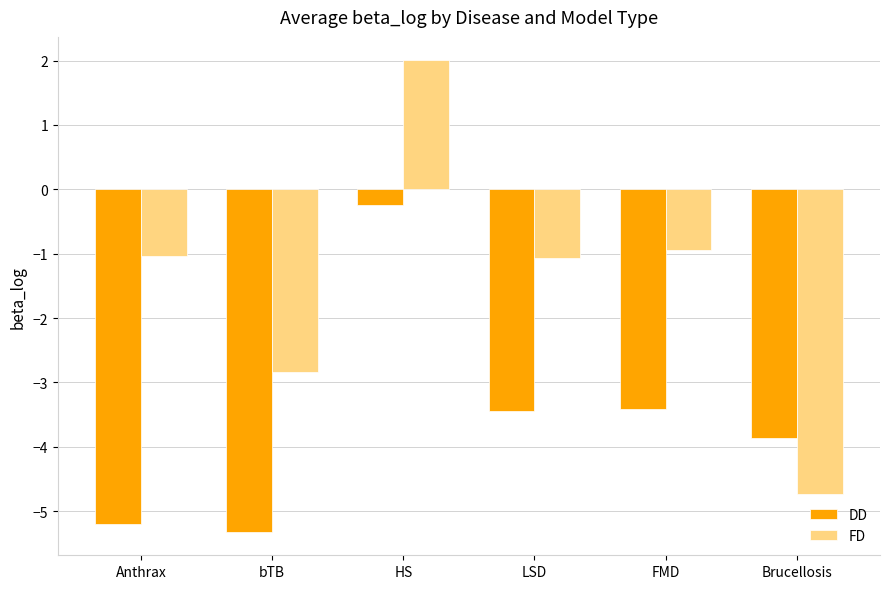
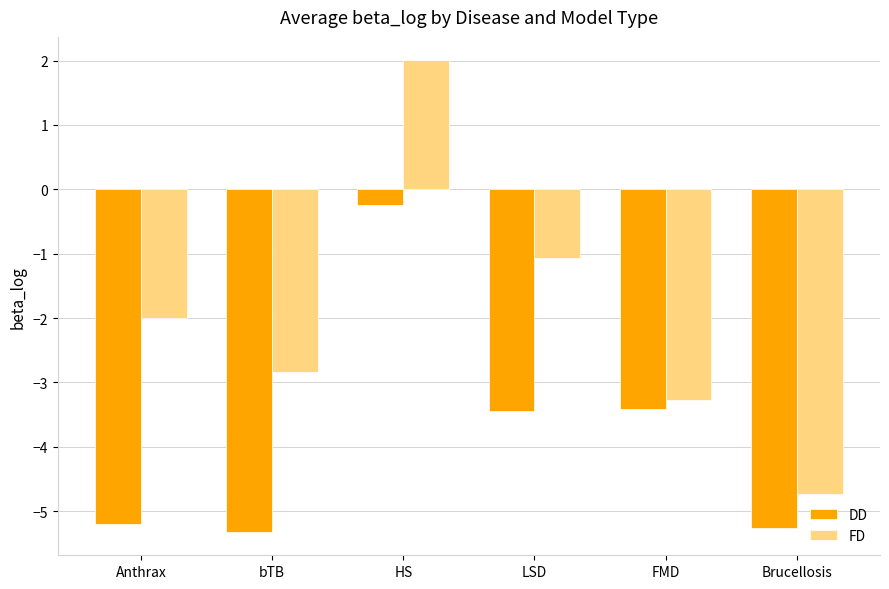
  {
    "DD": {
      "Anthrax": -5.2,
      "bTB": -5.3,
      "HS": -0.2,
      "LSD": -3.4,
      "FMD": -3.4,
-     "Brucellosis": -3.9
+     "Brucellosis": -5.3
    },
    "FD": {
-     "Anthrax": -1.0,
+     "Anthrax": -2.0,
      "bTB": -2.8,
      "HS": 2.0,
      "LSD": -1.1,
-     "FMD": -0.9,
+     "FMD": -3.3,
      "Brucellosis": -4.7
    }
  }
